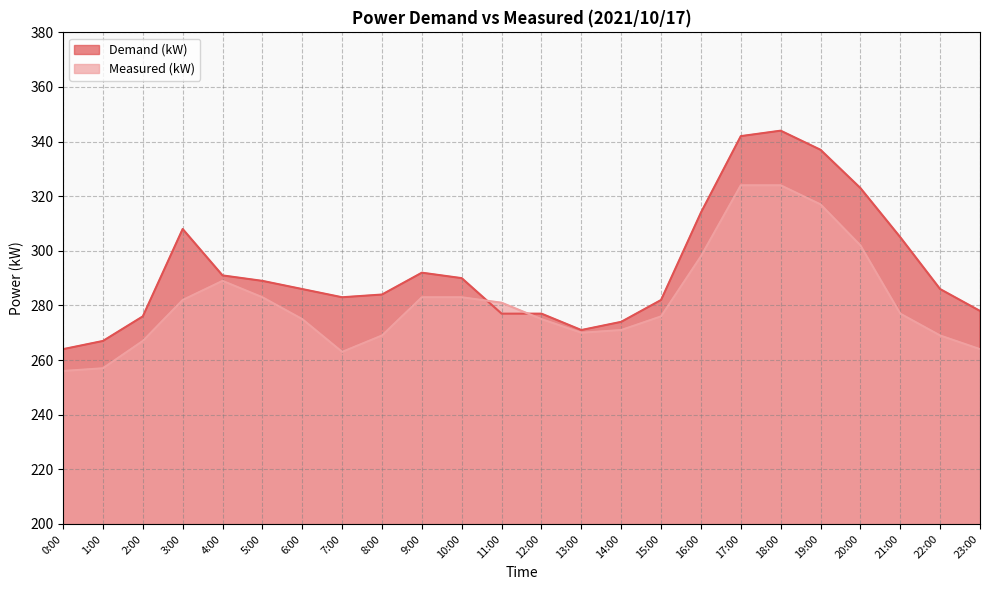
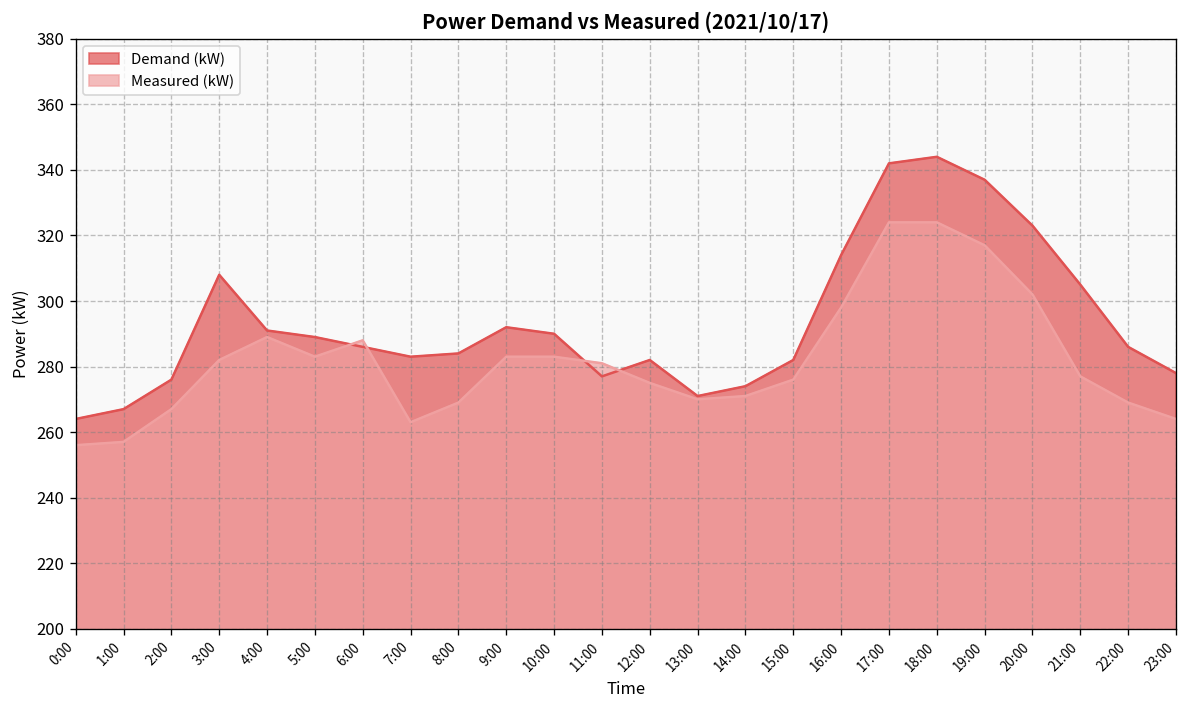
  {
    "Demand (kW)": {
      "0:00": 264,
      "1:00": 267,
      "2:00": 276,
      "3:00": 308,
      "4:00": 291,
      "5:00": 289,
      "6:00": 286,
      "7:00": 283,
      "8:00": 284,
      "9:00": 292,
      "10:00": 290,
      "11:00": 277,
-     "12:00": 277,
+     "12:00": 282,
      "13:00": 271,
      "14:00": 274,
      "15:00": 282,
      "16:00": 314,
      "17:00": 342,
      "18:00": 344,
      "19:00": 337,
      "20:00": 323,
      "21:00": 305,
      "22:00": 286,
      "23:00": 278
    },
    "Measured (kW)": {
      "0:00": 256,
      "1:00": 257,
      "2:00": 267,
      "3:00": 282,
      "4:00": 289,
      "5:00": 283,
-     "6:00": 275,
+     "6:00": 288,
      "7:00": 263,
      "8:00": 269,
      "9:00": 283,
      "10:00": 283,
      "11:00": 281,
      "12:00": 275,
      "13:00": 270,
      "14:00": 271,
      "15:00": 276,
      "16:00": 298,
      "17:00": 324,
      "18:00": 324,
      "19:00": 317,
      "20:00": 302,
      "21:00": 277,
      "22:00": 269,
      "23:00": 264
    }
  }
